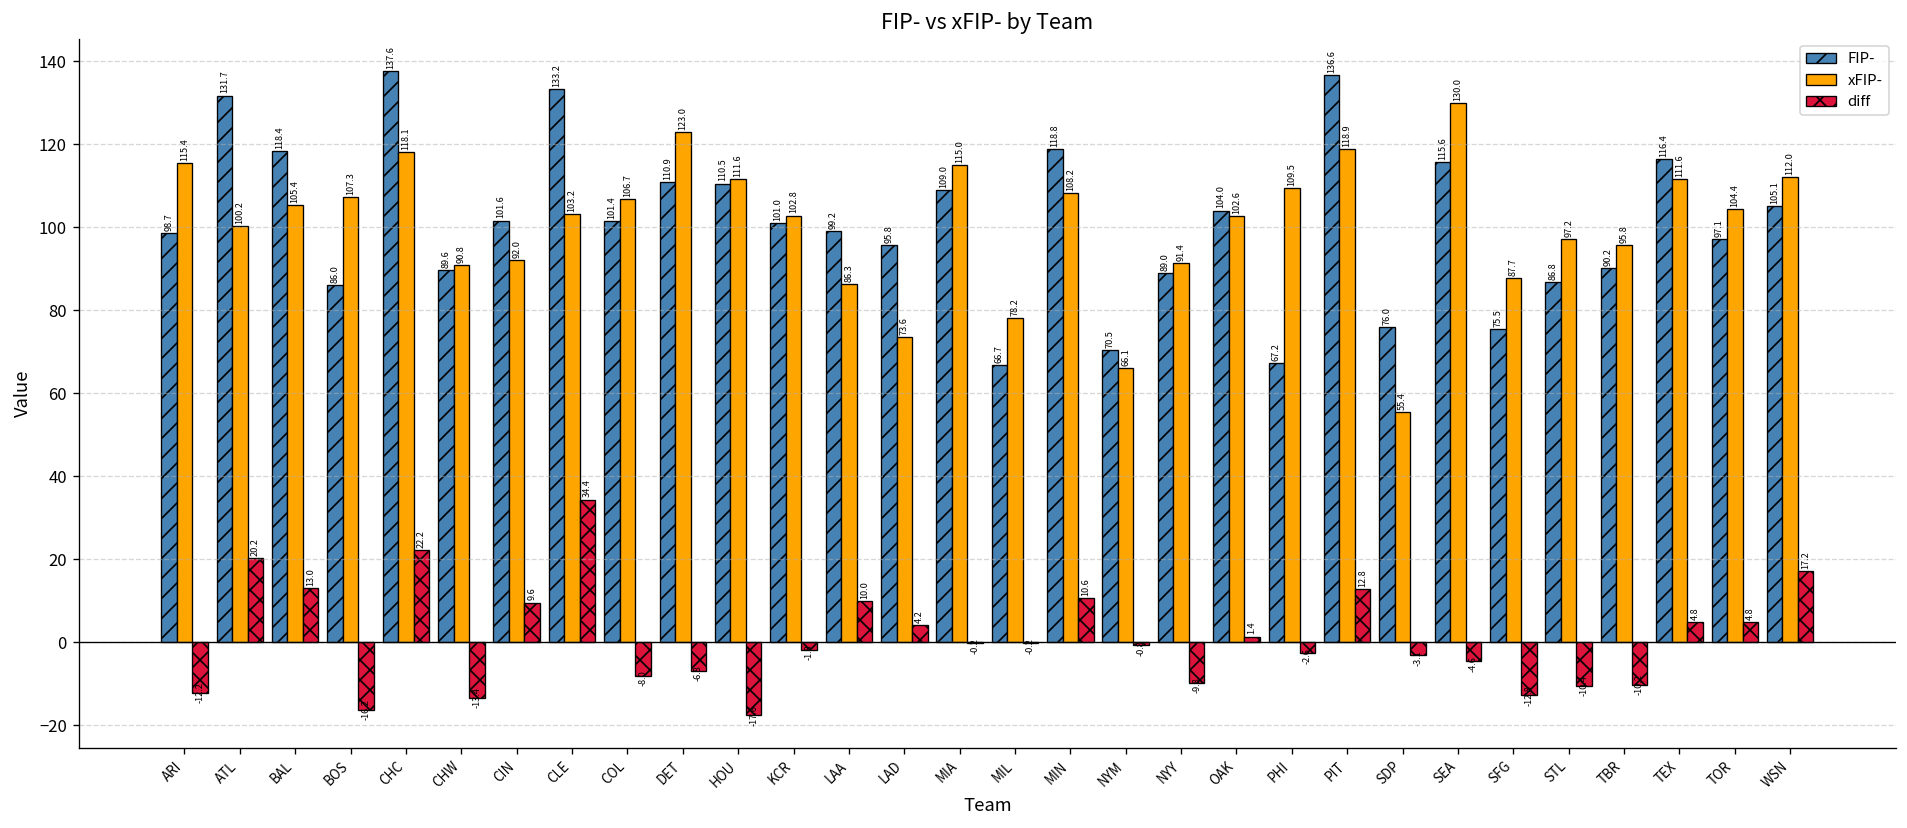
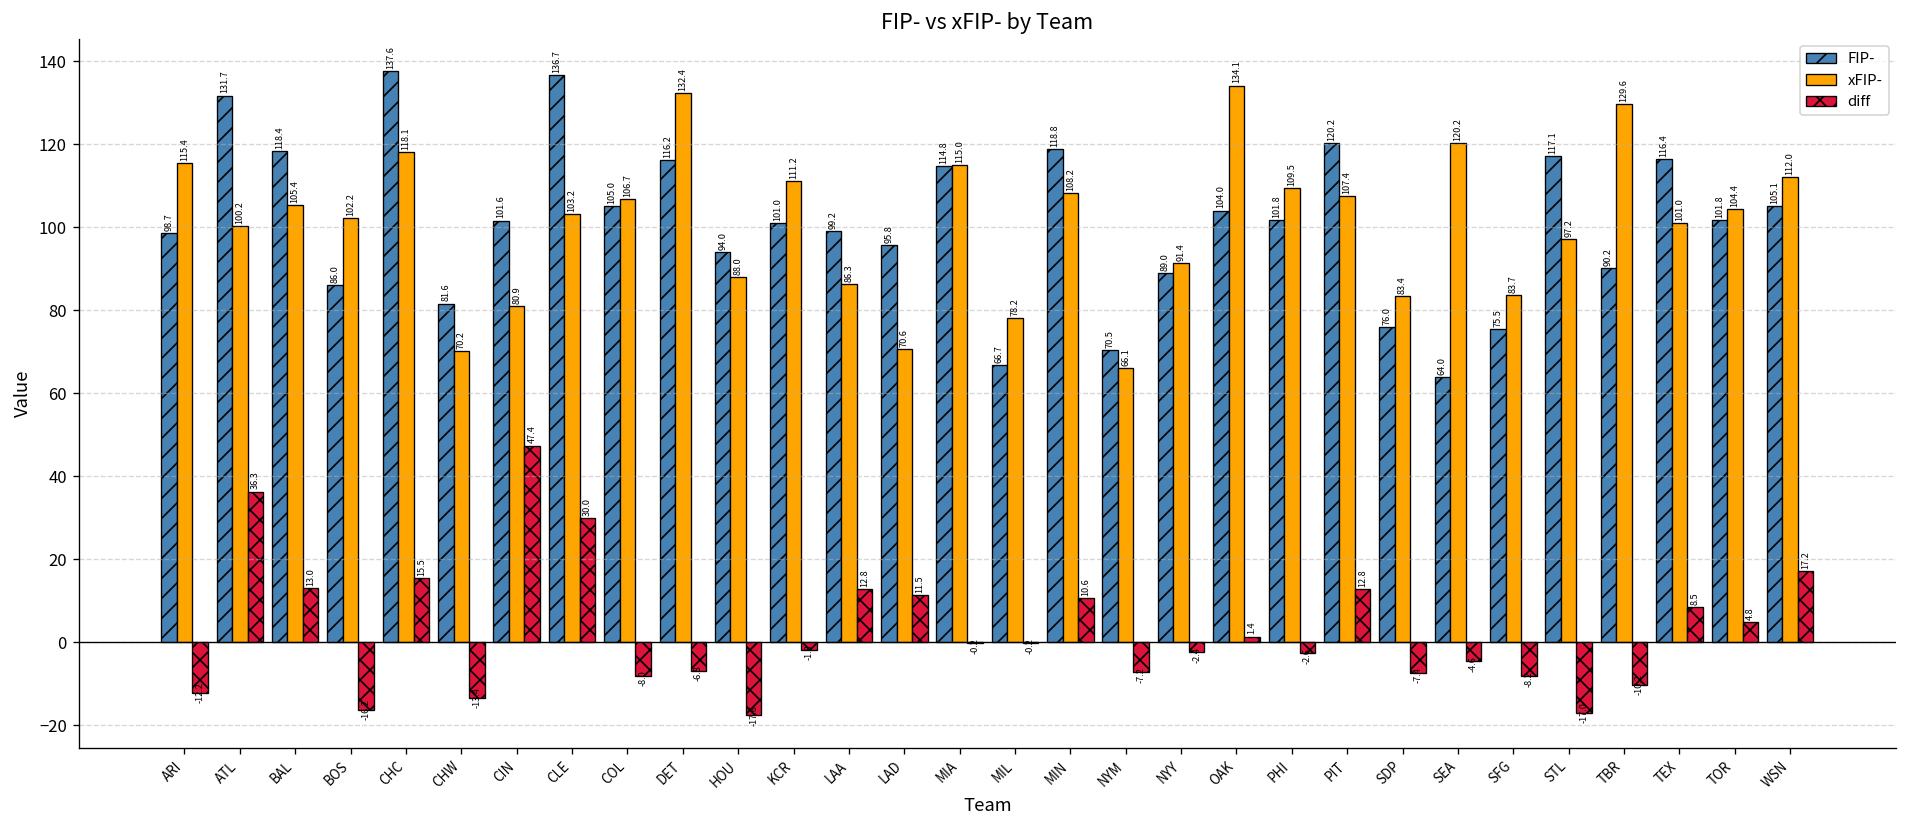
  {
    "FIP-": {
      "ARI": 98.7,
      "ATL": 131.7,
      "BAL": 118.4,
      "BOS": 86.0,
      "CHC": 137.6,
-     "CHW": 89.6,
+     "CHW": 81.6,
      "CIN": 101.6,
-     "CLE": 133.2,
-     "COL": 101.4,
-     "DET": 110.9,
-     "HOU": 110.5,
+     "CLE": 136.7,
+     "COL": 105.0,
+     "DET": 116.2,
+     "HOU": 94.0,
      "KCR": 101.0,
      "LAA": 99.2,
      "LAD": 95.8,
-     "MIA": 109.0,
+     "MIA": 114.8,
      "MIL": 66.7,
      "MIN": 118.8,
      "NYM": 70.5,
      "NYY": 89.0,
      "OAK": 104.0,
-     "PHI": 67.2,
-     "PIT": 136.6,
+     "PHI": 101.8,
+     "PIT": 120.2,
      "SDP": 76.0,
-     "SEA": 115.6,
+     "SEA": 64.0,
      "SFG": 75.5,
-     "STL": 86.8,
+     "STL": 117.1,
      "TBR": 90.2,
      "TEX": 116.4,
-     "TOR": 97.1,
+     "TOR": 101.8,
      "WSN": 105.1
    },
    "xFIP-": {
      "ARI": 115.4,
      "ATL": 100.2,
      "BAL": 105.4,
-     "BOS": 107.3,
+     "BOS": 102.2,
      "CHC": 118.1,
-     "CHW": 90.8,
-     "CIN": 92.0,
+     "CHW": 70.2,
+     "CIN": 80.9,
      "CLE": 103.2,
      "COL": 106.7,
-     "DET": 123.0,
-     "HOU": 111.6,
-     "KCR": 102.8,
+     "DET": 132.4,
+     "HOU": 88.0,
+     "KCR": 111.2,
      "LAA": 86.3,
-     "LAD": 73.6,
+     "LAD": 70.6,
      "MIA": 115.0,
      "MIL": 78.2,
      "MIN": 108.2,
      "NYM": 66.1,
      "NYY": 91.4,
-     "OAK": 102.6,
+     "OAK": 134.1,
      "PHI": 109.5,
-     "PIT": 118.9,
-     "SDP": 55.4,
-     "SEA": 130.0,
-     "SFG": 87.7,
+     "PIT": 107.4,
+     "SDP": 83.4,
+     "SEA": 120.2,
+     "SFG": 83.7,
      "STL": 97.2,
-     "TBR": 95.8,
-     "TEX": 111.6,
+     "TBR": 129.6,
+     "TEX": 101.0,
      "TOR": 104.4,
      "WSN": 112.0
    },
    "diff": {
      "ARI": -12.2,
-     "ATL": 20.2,
+     "ATL": 36.3,
      "BAL": 13.0,
      "BOS": -16.2,
-     "CHC": 22.2,
+     "CHC": 15.5,
      "CHW": -13.4,
-     "CIN": 9.6,
-     "CLE": 34.4,
+     "CIN": 47.4,
+     "CLE": 30.0,
      "COL": -8.0,
      "DET": -6.8,
      "HOU": -17.6,
      "KCR": -1.8,
-     "LAA": 10.0,
-     "LAD": 4.2,
+     "LAA": 12.8,
+     "LAD": 11.5,
      "MIA": -0.2,
      "MIL": -0.2,
      "MIN": 10.6,
-     "NYM": -0.8,
-     "NYY": -9.8,
+     "NYM": -7.2,
+     "NYY": -2.4,
      "OAK": 1.4,
      "PHI": -2.6,
      "PIT": 12.8,
-     "SDP": -3.1,
+     "SDP": -7.4,
      "SEA": -4.6,
-     "SFG": -12.8,
-     "STL": -10.4,
+     "SFG": -8.2,
+     "STL": -17.0,
      "TBR": -10.2,
-     "TEX": 4.8,
+     "TEX": 8.5,
      "TOR": 4.8,
      "WSN": 17.2
    }
  }
